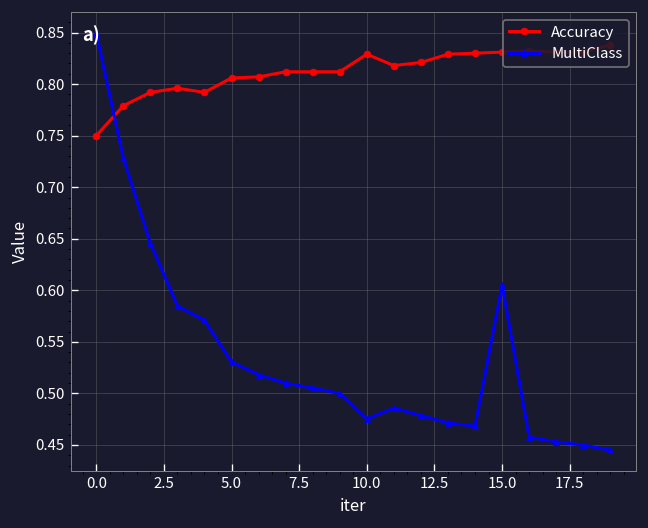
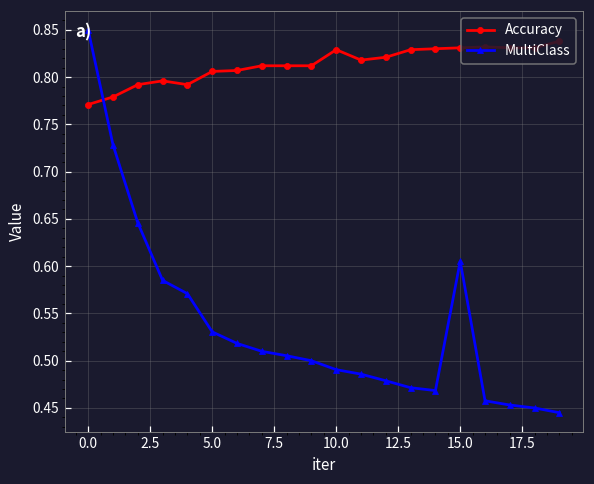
  {
    "Accuracy": {
-     "0.0": 0.75,
+     "0.0": 0.77,
      "5.0": 0.81,
      "10.0": 0.83,
      "15.0": 0.83
    },
    "MultiClass": {
      "0.0": 0.85,
      "5.0": 0.53,
-     "10.0": 0.48,
+     "10.0": 0.49,
      "15.0": 0.61
    }
  }
